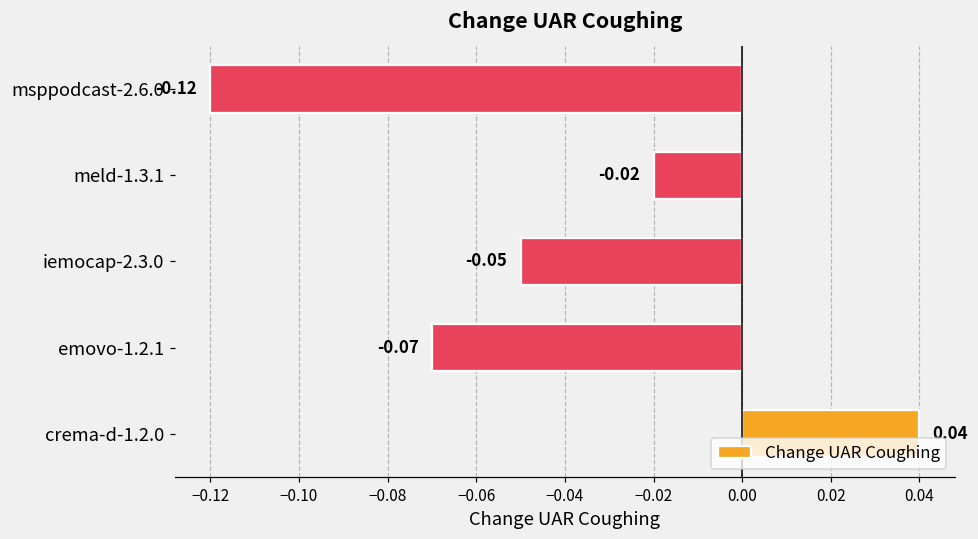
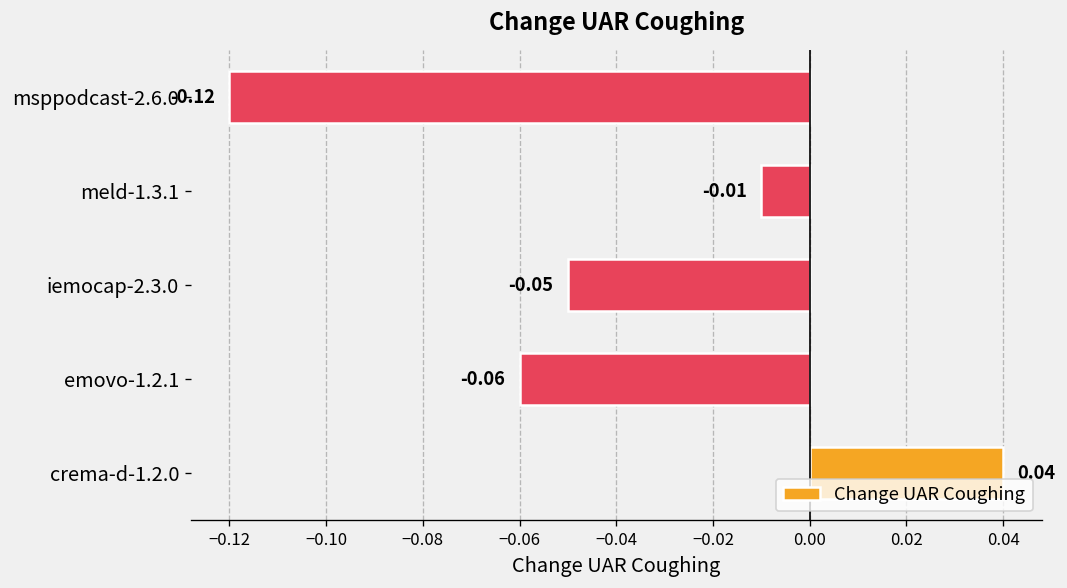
  {
    "msppodcast-2.6.0": -0.12,
-   "meld-1.3.1": -0.02,
+   "meld-1.3.1": -0.01,
    "iemocap-2.3.0": -0.05,
-   "emovo-1.2.1": -0.07
+   "emovo-1.2.1": -0.06
  }
